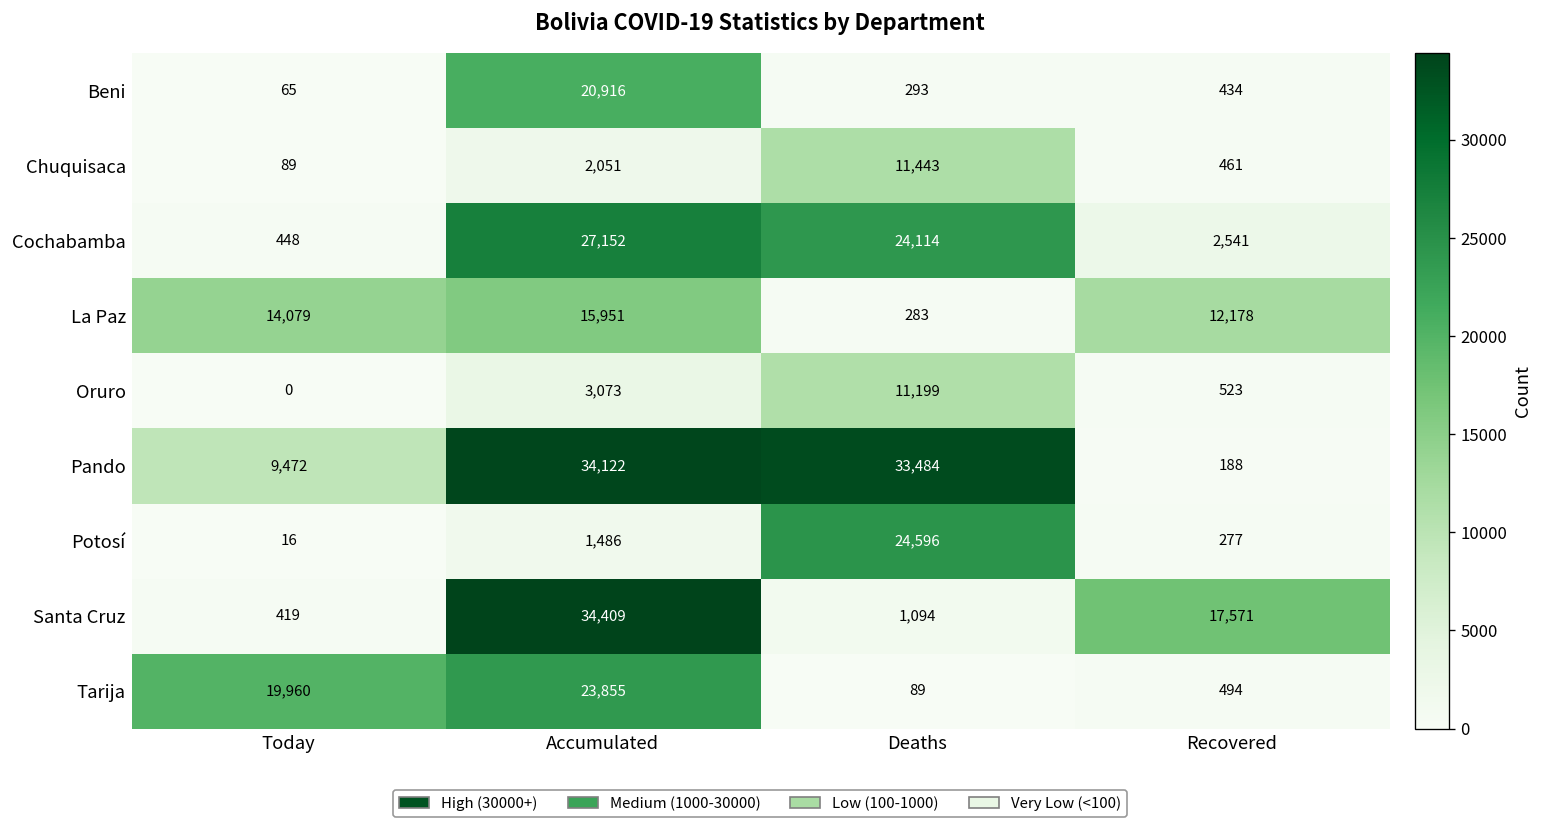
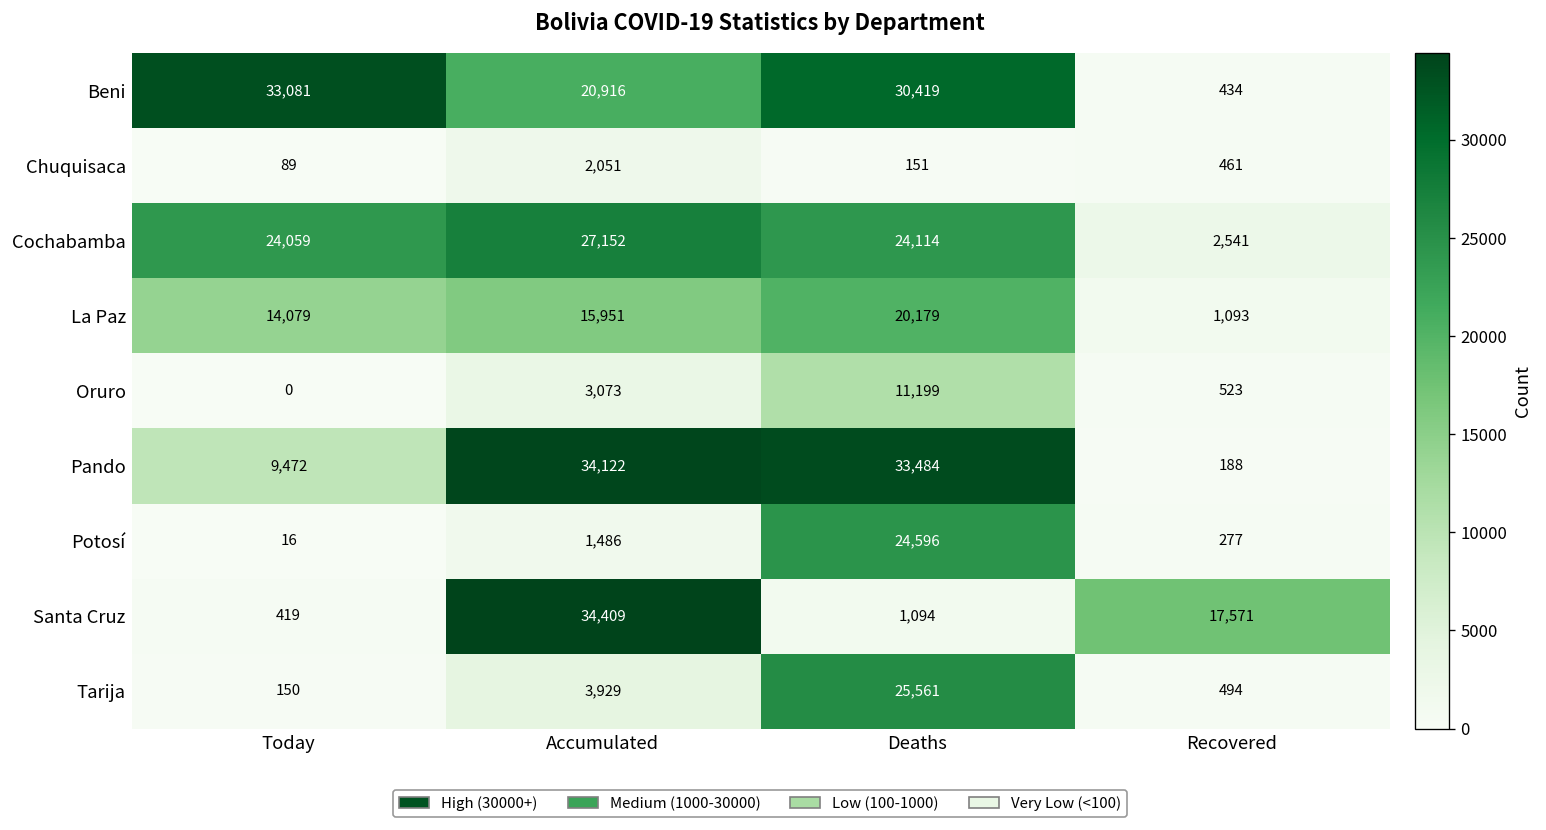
  {
    "Beni": {
-     "Today": "65",
+     "Today": "33,081",
      "Accumulated": "20,916",
-     "Deaths": "293",
+     "Deaths": "30,419",
      "Recovered": "434"
    },
    "Chuquisaca": {
      "Today": "89",
      "Accumulated": "2,051",
-     "Deaths": "11,443",
+     "Deaths": "151",
      "Recovered": "461"
    },
    "Cochabamba": {
-     "Today": "448",
+     "Today": "24,059",
      "Accumulated": "27,152",
      "Deaths": "24,114",
      "Recovered": "2,541"
    },
    "La Paz": {
      "Today": "14,079",
      "Accumulated": "15,951",
-     "Deaths": "283",
-     "Recovered": "12,178"
+     "Deaths": "20,179",
+     "Recovered": "1,093"
    },
    "Oruro": {
      "Today": "0",
      "Accumulated": "3,073",
      "Deaths": "11,199",
      "Recovered": "523"
    },
    "Pando": {
      "Today": "9,472",
      "Accumulated": "34,122",
      "Deaths": "33,484",
      "Recovered": "188"
    },
    "Potosí": {
      "Today": "16",
      "Accumulated": "1,486",
      "Deaths": "24,596",
      "Recovered": "277"
    },
    "Santa Cruz": {
      "Today": "419",
      "Accumulated": "34,409",
      "Deaths": "1,094",
      "Recovered": "17,571"
    },
    "Tarija": {
-     "Today": "19,960",
-     "Accumulated": "23,855",
-     "Deaths": "89",
+     "Today": "150",
+     "Accumulated": "3,929",
+     "Deaths": "25,561",
      "Recovered": "494"
    }
  }
